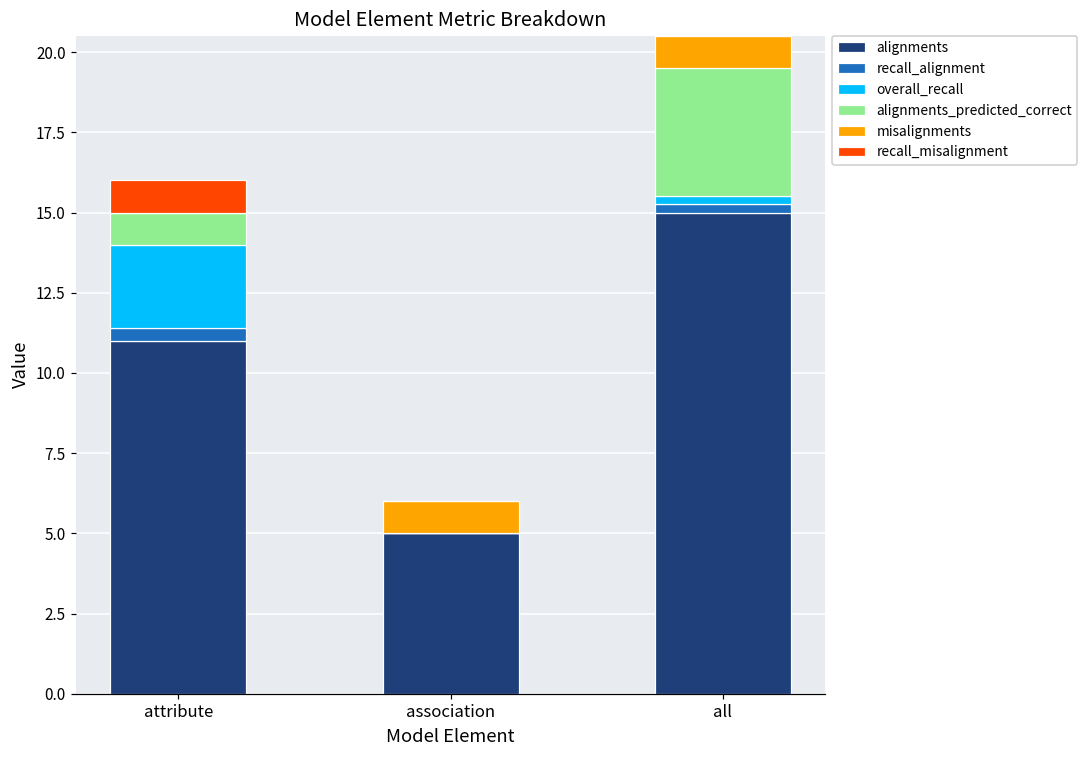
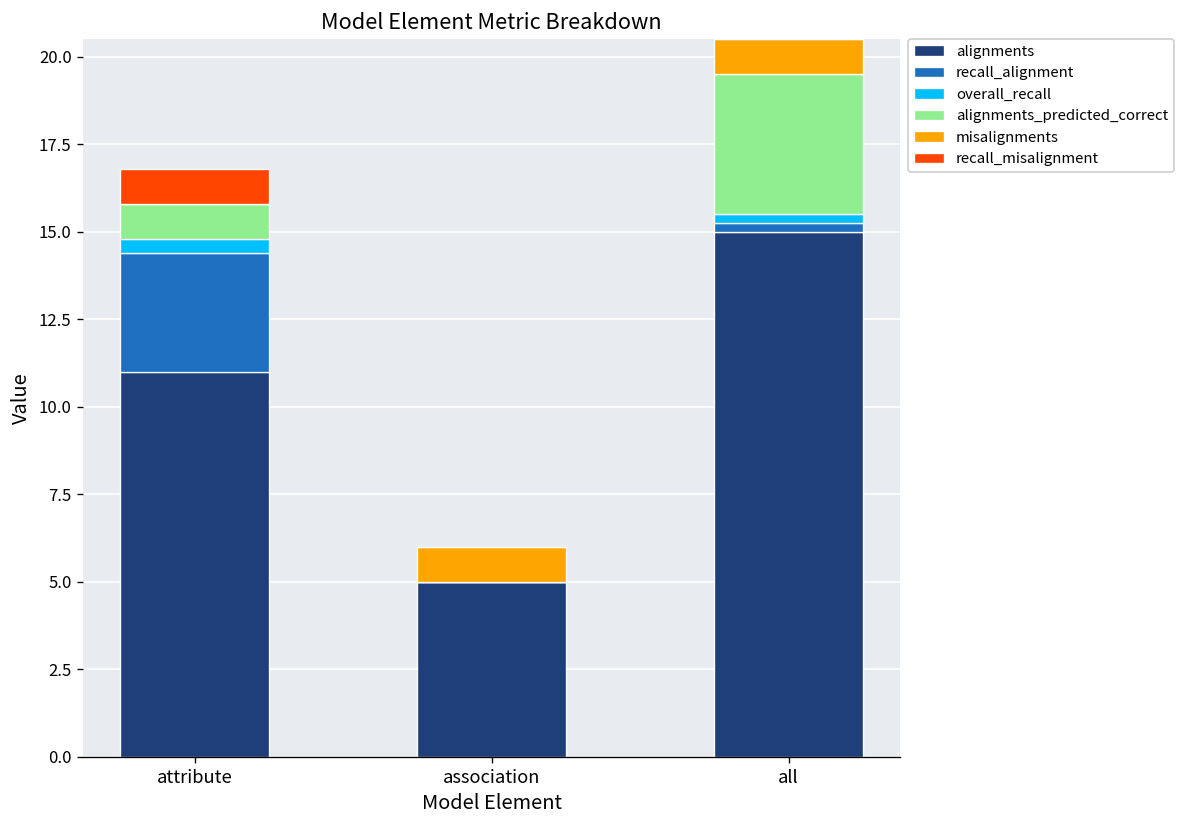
  {
    "alignments": {
      "attribute": 11.0,
      "association": 5.0,
      "all": 15.0
    },
    "recall_alignment": {
-     "attribute": 0.4,
+     "attribute": 3.4,
      "association": 0.0,
      "all": 0.3
    },
    "overall_recall": {
-     "attribute": 2.6,
+     "attribute": 0.4,
      "association": 0.0,
      "all": 0.3
    },
    "alignments_predicted_correct": {
      "attribute": 1.0,
      "association": 0.0,
      "all": 4.0
    },
    "misalignments": {
      "attribute": 0.0,
      "association": 1.0,
      "all": 1.0
    },
    "recall_misalignment": {
      "attribute": 1.0,
      "association": 0.0,
      "all": 0.0
    }
  }
